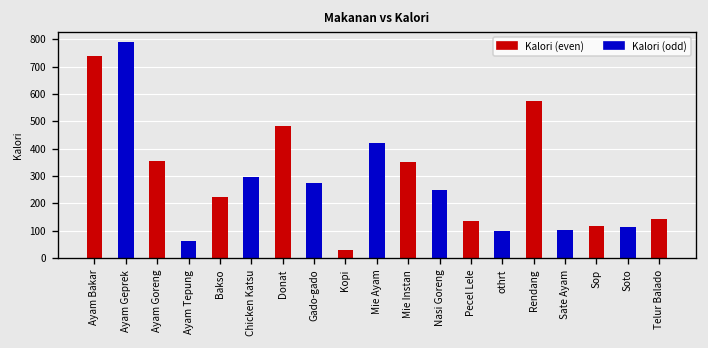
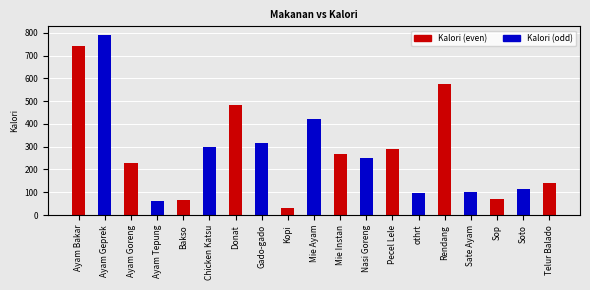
  {
    "Ayam Bakar": 740,
    "Ayam Geprek": 790,
-   "Ayam Goreng": 360,
+   "Ayam Goreng": 230,
    "Ayam Tepung": 60,
-   "Bakso": 230,
+   "Bakso": 70,
    "Chicken Katsu": 300,
    "Donat": 480,
-   "Gado-gado": 270,
+   "Gado-gado": 320,
    "Kopi": 30,
    "Mie Ayam": 420,
-   "Mie Instan": 350,
+   "Mie Instan": 270,
    "Nasi Goreng": 250,
-   "Pecel Lele": 140,
+   "Pecel Lele": 290,
    "othrt": 100,
    "Rendang": 580,
    "Sate Ayam": 100,
-   "Sop": 120,
+   "Sop": 70,
    "Soto": 120,
    "Telur Balado": 140
  }
